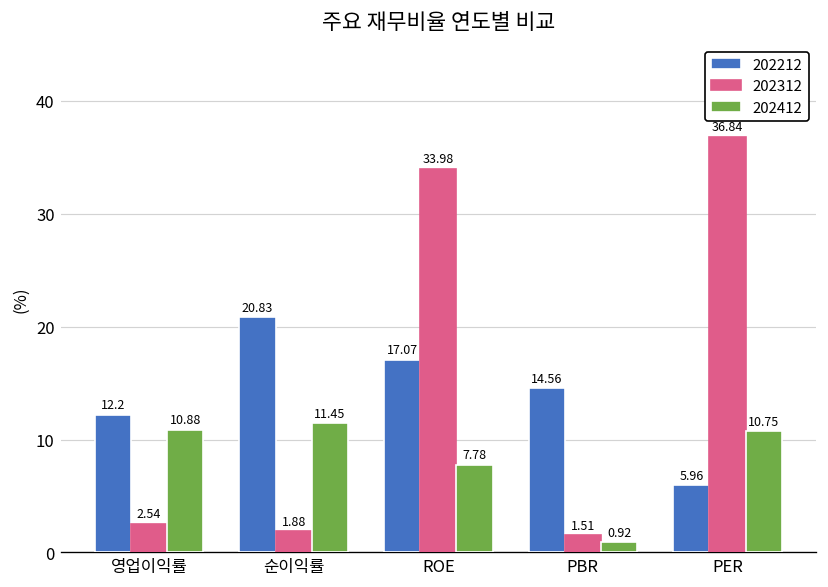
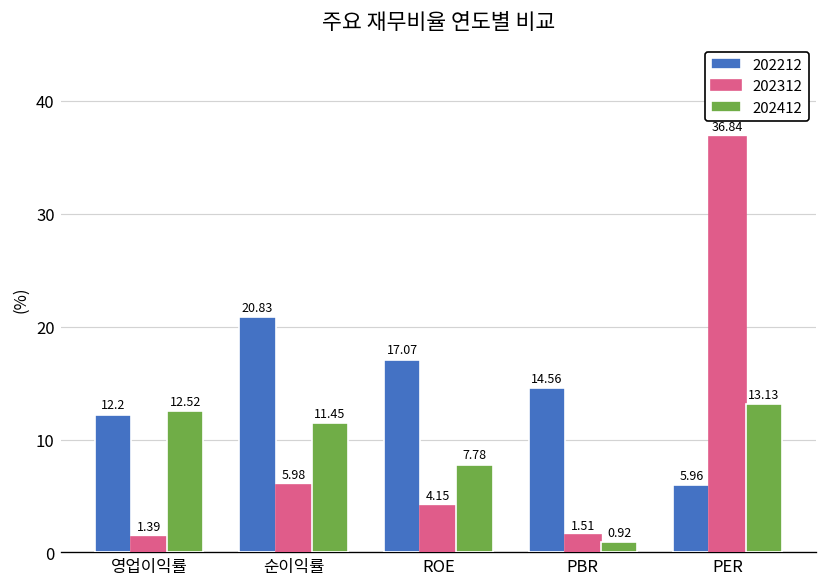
  {
    "202212": {
      "영업이익률": 12.2,
      "순이익률": 20.83,
      "ROE": 17.07,
      "PBR": 14.56,
      "PER": 5.96
    },
    "202312": {
-     "영업이익률": 2.54,
-     "순이익률": 1.88,
-     "ROE": 33.98,
+     "영업이익률": 1.39,
+     "순이익률": 5.98,
+     "ROE": 4.15,
      "PBR": 1.51
    },
    "202412": {
-     "영업이익률": 10.88,
+     "영업이익률": 12.52,
      "순이익률": 11.45,
      "ROE": 7.78,
      "PBR": 0.92,
-     "PER": 10.75
+     "PER": 13.13
    }
  }
